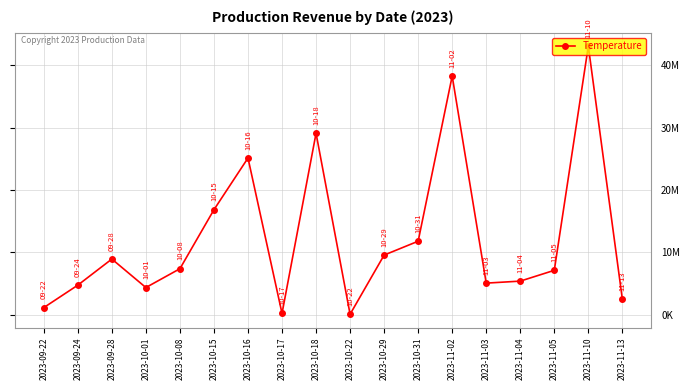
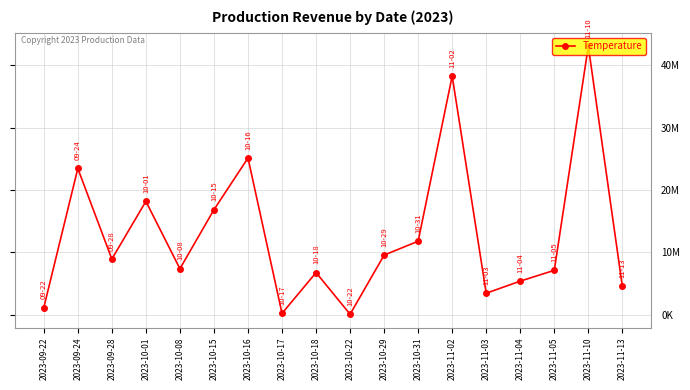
  {
-   "2023-09-24": 5000000,
-   "2023-10-01": 4000000,
-   "2023-10-18": 29000000,
-   "2023-11-03": 5000000,
-   "2023-11-13": 3000000
+   "2023-09-24": 23000000,
+   "2023-10-01": 18000000,
+   "2023-10-18": 7000000,
+   "2023-11-03": 3000000,
+   "2023-11-13": 5000000
  }
